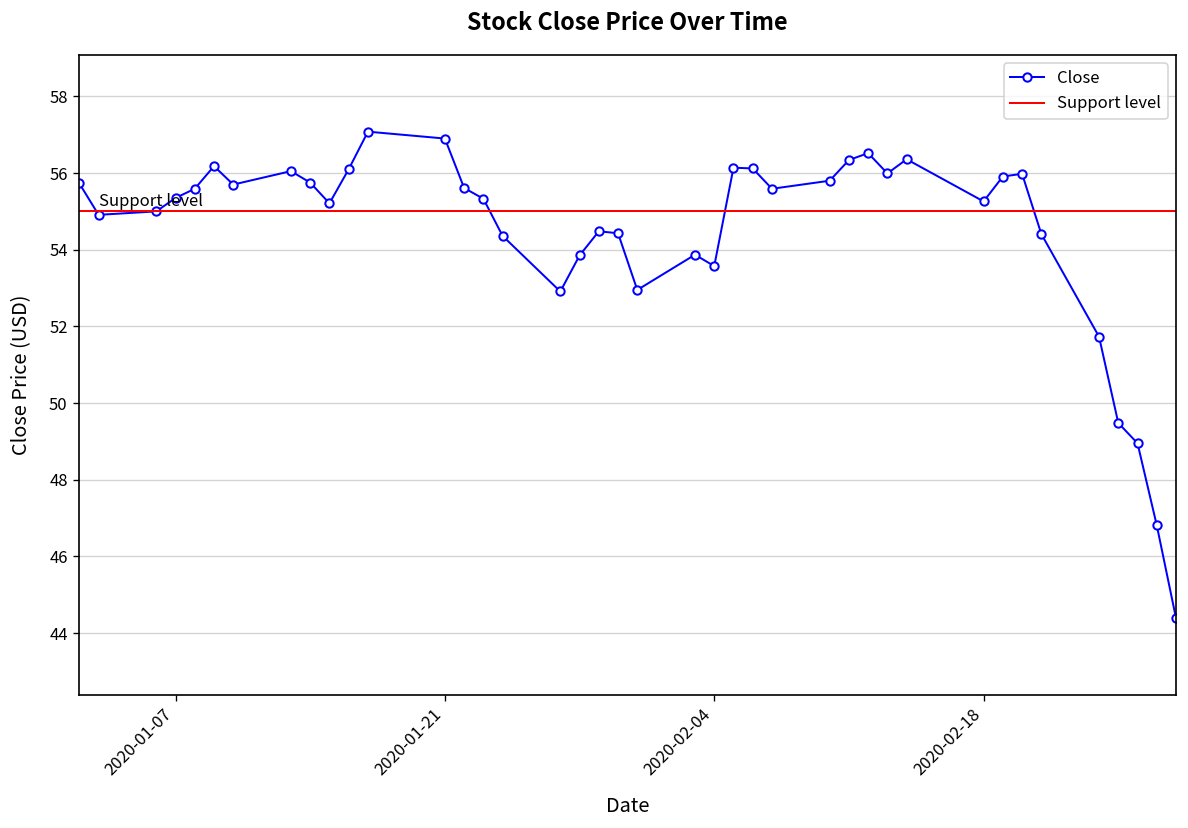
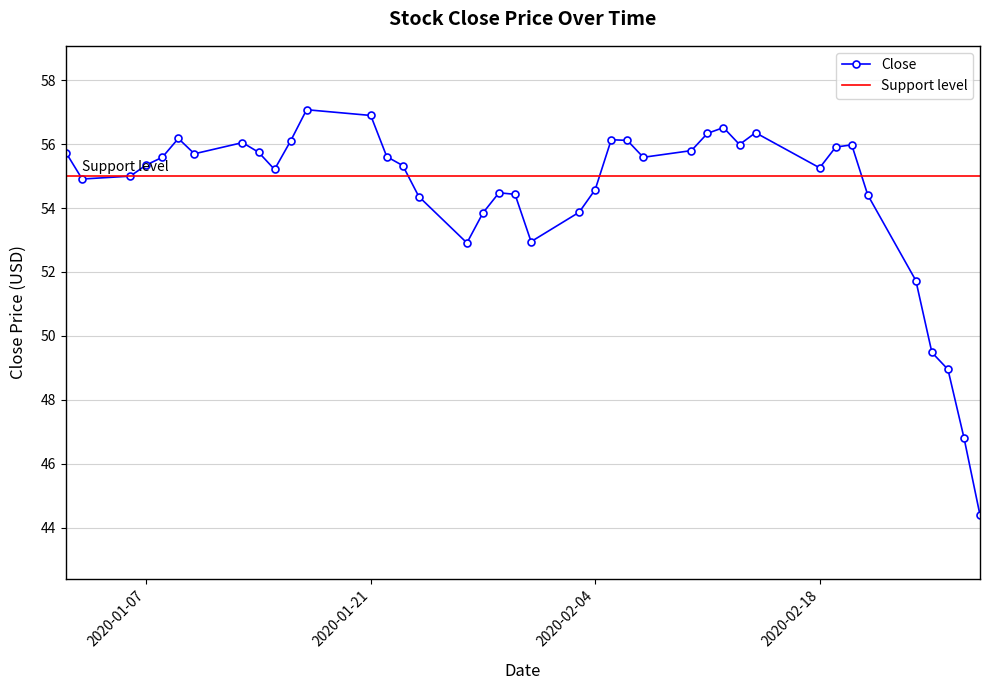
  {
    "2020-01-07": 55.3,
    "2020-01-21": 56.9,
-   "2020-02-04": 53.6,
+   "2020-02-04": 54.6,
    "2020-02-18": 55.3
  }
